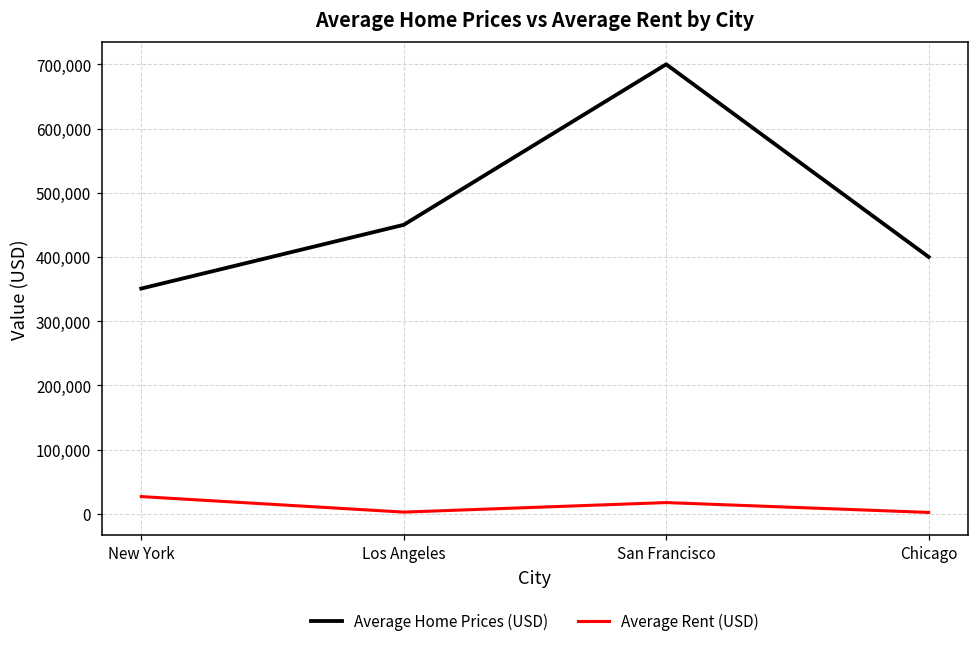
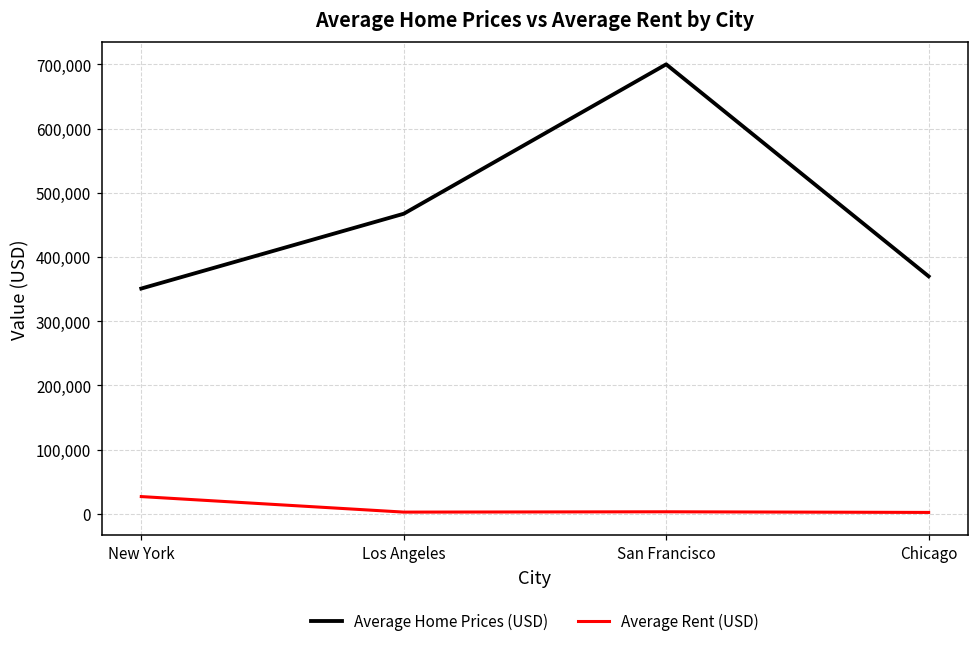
  {
    "Average Home Prices (USD)": {
      "New York": "350,000",
-     "Los Angeles": "450,000",
+     "Los Angeles": "470,000",
      "San Francisco": "700,000",
-     "Chicago": "400,000"
+     "Chicago": "370,000"
    },
    "Average Rent (USD)": {
      "New York": "30,000",
      "Los Angeles": "0",
-     "San Francisco": "20,000",
+     "San Francisco": "0",
      "Chicago": "0"
    }
  }
